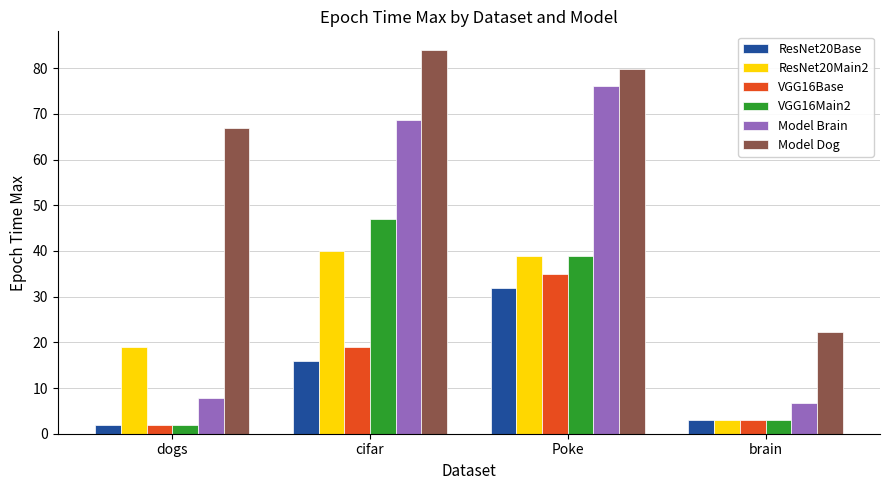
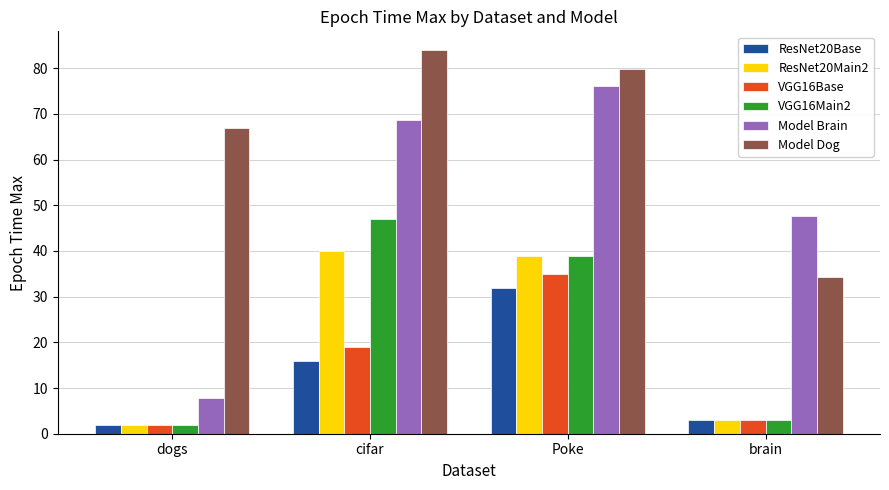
  {
    "ResNet20Base": {
      "dogs": 2,
      "cifar": 16,
      "Poke": 32,
      "brain": 3
    },
    "ResNet20Main2": {
-     "dogs": 19,
+     "dogs": 2,
      "cifar": 40,
      "Poke": 39,
      "brain": 3
    },
    "VGG16Base": {
      "dogs": 2,
      "cifar": 19,
      "Poke": 35,
      "brain": 3
    },
    "VGG16Main2": {
      "dogs": 2,
      "cifar": 47,
      "Poke": 39,
      "brain": 3
    },
    "Model Brain": {
      "dogs": 8,
      "cifar": 69,
      "Poke": 76,
-     "brain": 7
+     "brain": 48
    },
    "Model Dog": {
      "dogs": 67,
      "cifar": 84,
      "Poke": 80,
-     "brain": 22
+     "brain": 34
    }
  }
